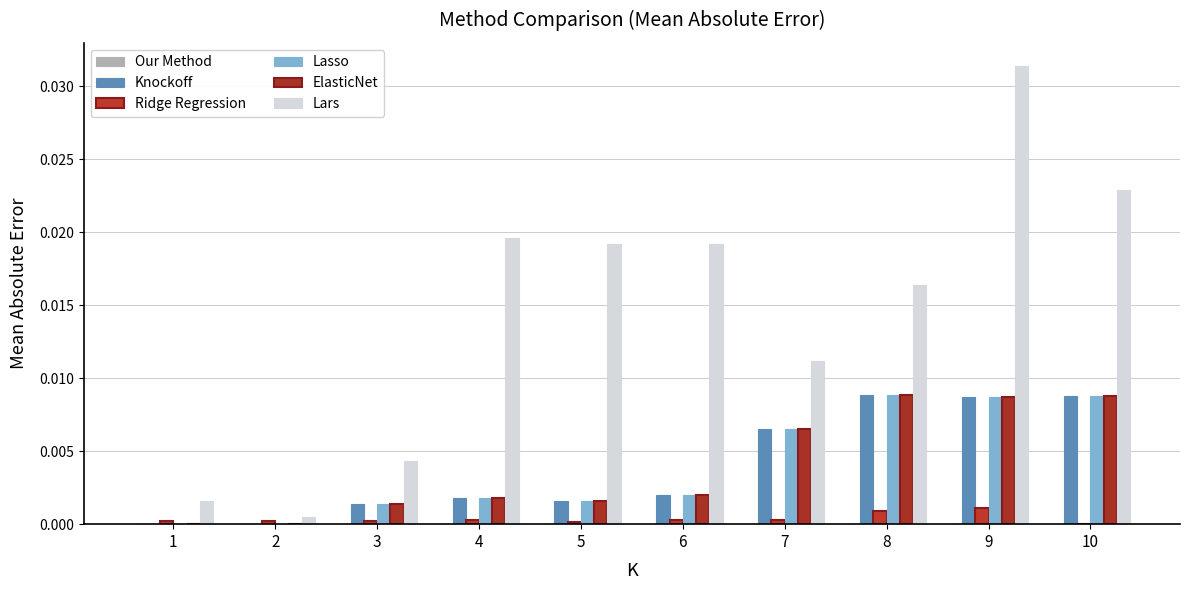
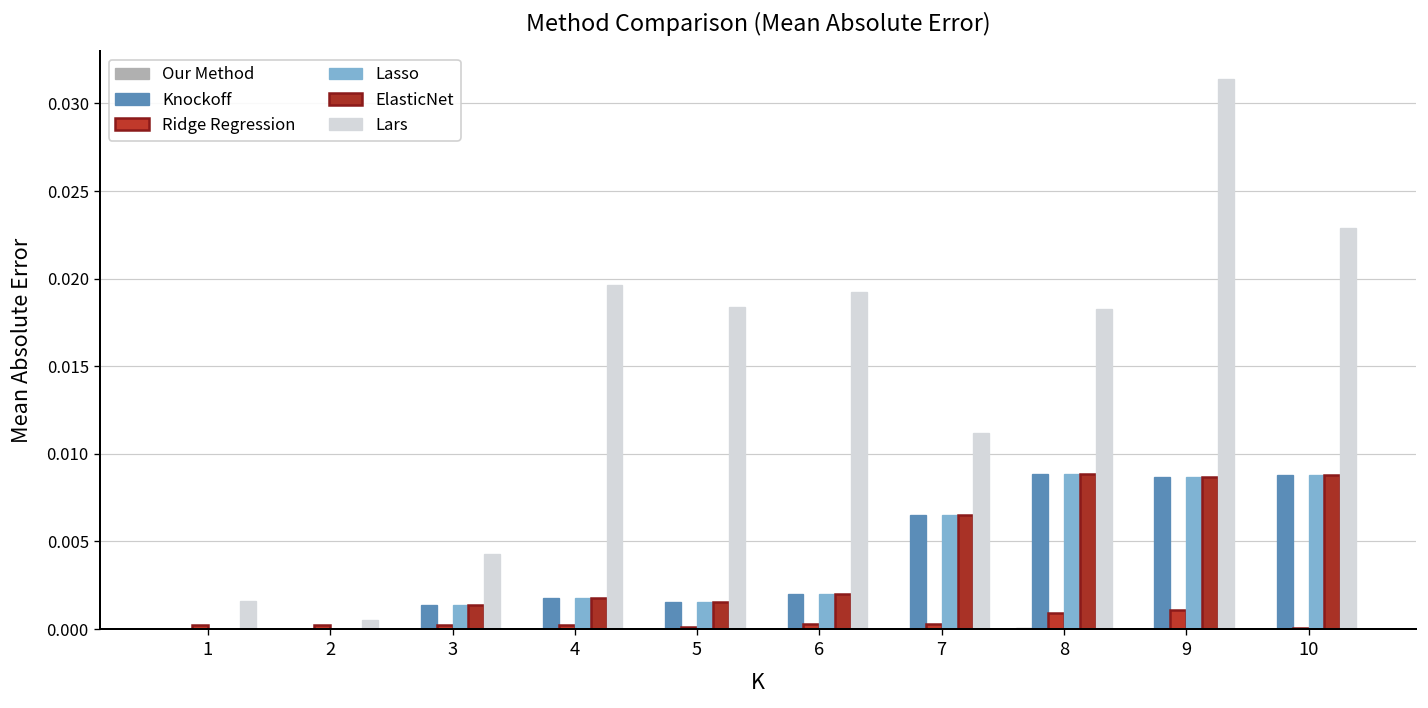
  {
    "Lars": {
      "1": 0.0016,
      "2": 0.0005,
      "3": 0.0043,
      "4": 0.0196,
-     "5": 0.0192,
+     "5": 0.0184,
      "6": 0.0192,
      "7": 0.0112,
-     "8": 0.0164,
+     "8": 0.0183,
      "9": 0.0314,
      "10": 0.0229
    }
  }
